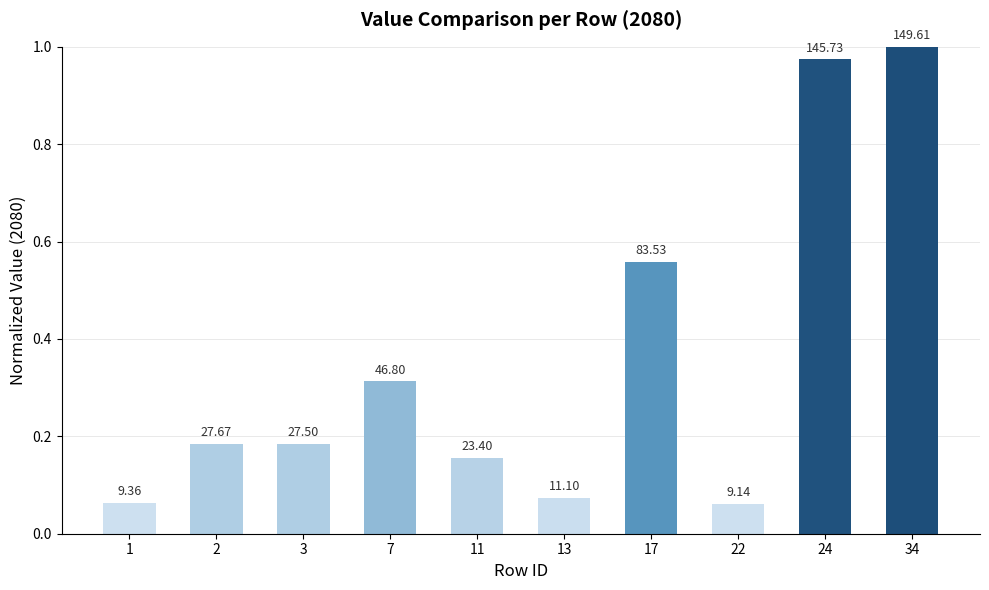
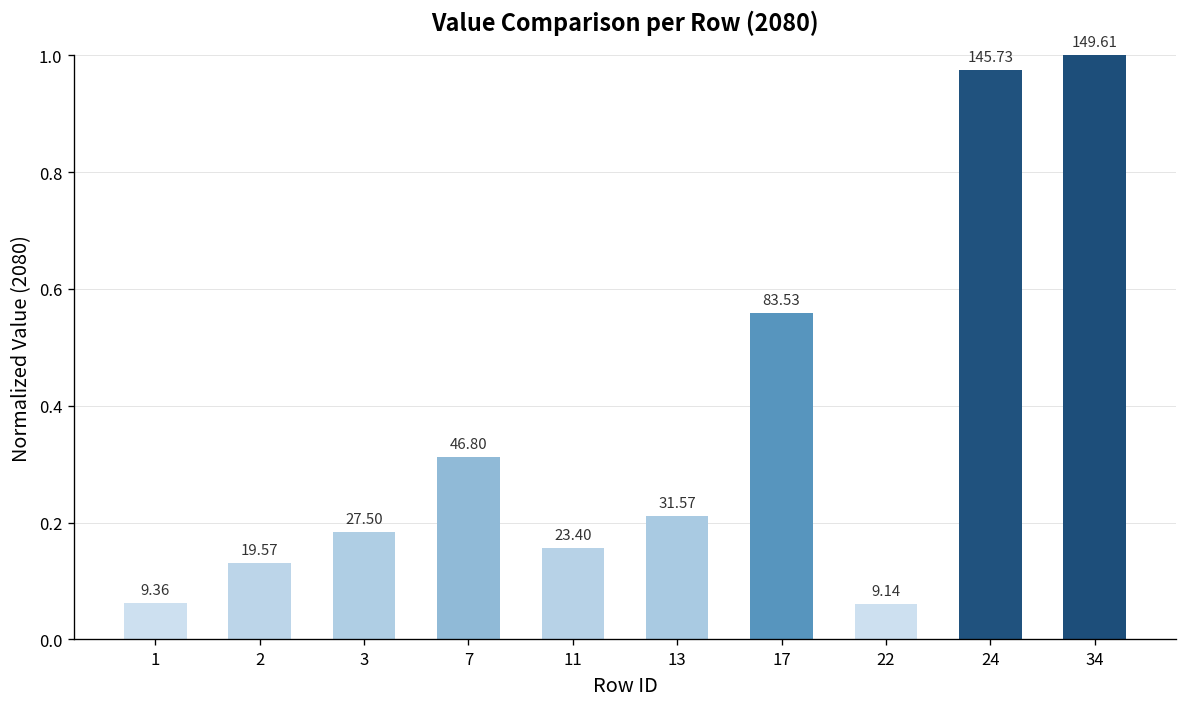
  {
-   "2": 27.67,
-   "13": 11.10
+   "2": 19.57,
+   "13": 31.57
  }
